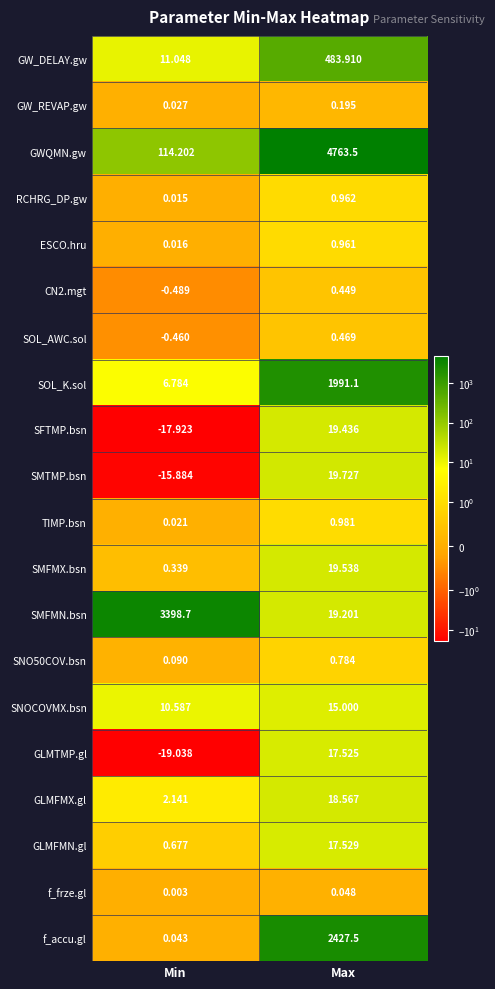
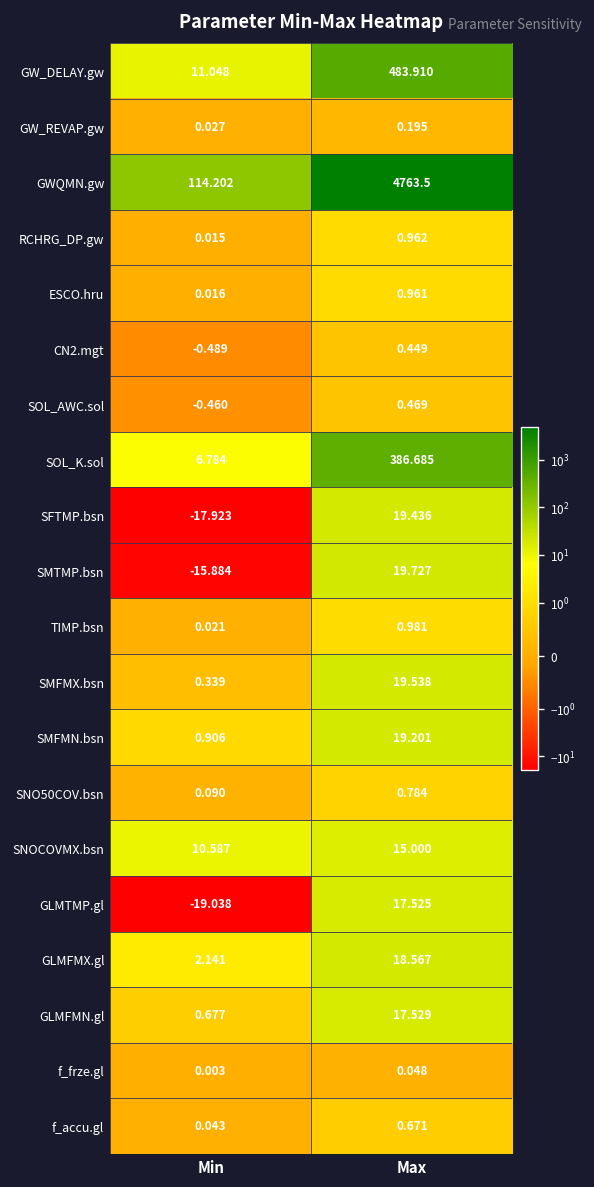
  {
    "GW_DELAY.gw": {
      "Min": 11.048,
      "Max": 483.910
    },
    "GW_REVAP.gw": {
      "Min": 0.027,
      "Max": 0.195
    },
    "GWQMN.gw": {
      "Min": 114.202,
      "Max": 4763.5
    },
    "RCHRG_DP.gw": {
      "Min": 0.015,
      "Max": 0.962
    },
    "ESCO.hru": {
      "Min": 0.016,
      "Max": 0.961
    },
    "CN2.mgt": {
      "Min": -0.489,
      "Max": 0.449
    },
    "SOL_AWC.sol": {
      "Min": -0.460,
      "Max": 0.469
    },
    "SOL_K.sol": {
      "Min": 6.784,
-     "Max": 1991.1
+     "Max": 386.685
    },
    "SFTMP.bsn": {
      "Min": -17.923,
      "Max": 19.436
    },
    "SMTMP.bsn": {
      "Min": -15.884,
      "Max": 19.727
    },
    "TIMP.bsn": {
      "Min": 0.021,
      "Max": 0.981
    },
    "SMFMX.bsn": {
      "Min": 0.339,
      "Max": 19.538
    },
    "SMFMN.bsn": {
-     "Min": 3398.7,
+     "Min": 0.906,
      "Max": 19.201
    },
    "SNO50COV.bsn": {
      "Min": 0.090,
      "Max": 0.784
    },
    "SNOCOVMX.bsn": {
      "Min": 10.587,
      "Max": 15.000
    },
    "GLMTMP.gl": {
      "Min": -19.038,
      "Max": 17.525
    },
    "GLMFMX.gl": {
      "Min": 2.141,
      "Max": 18.567
    },
    "GLMFMN.gl": {
      "Min": 0.677,
      "Max": 17.529
    },
    "f_frze.gl": {
      "Min": 0.003,
      "Max": 0.048
    },
    "f_accu.gl": {
      "Min": 0.043,
-     "Max": 2427.5
+     "Max": 0.671
    }
  }
